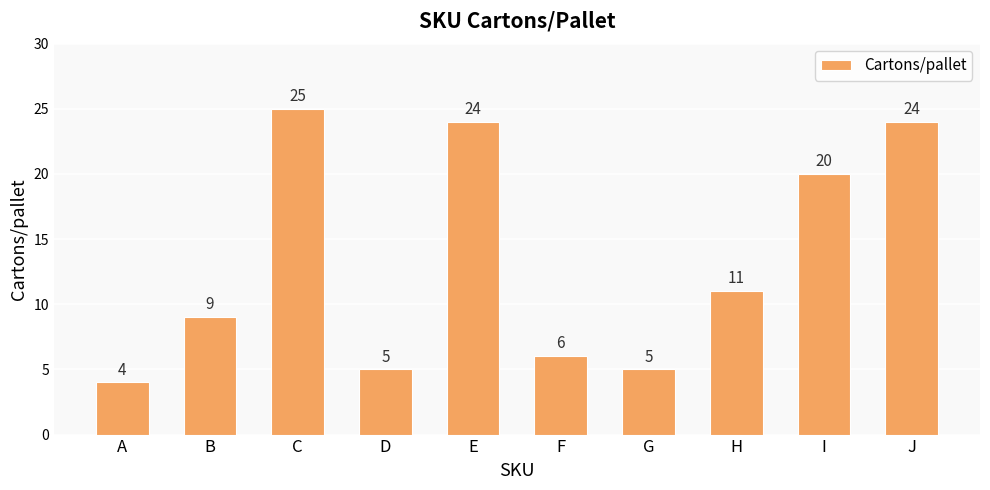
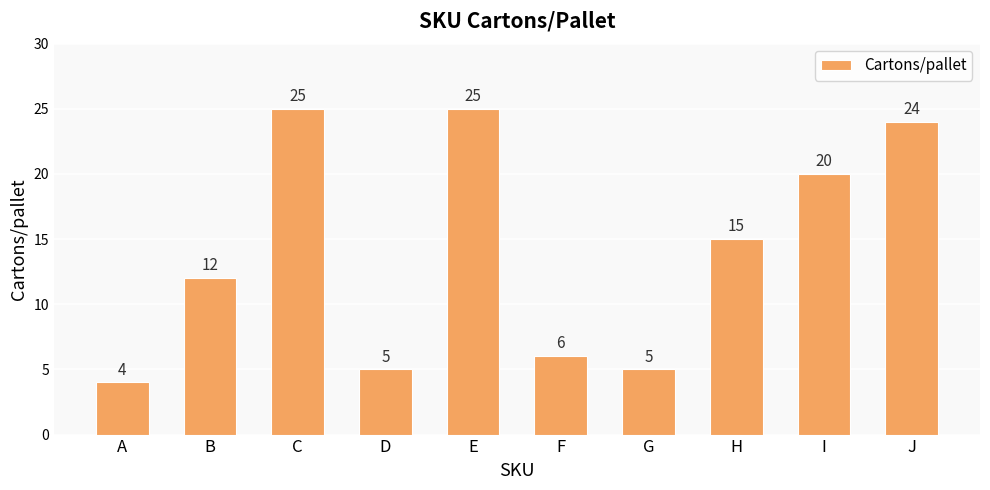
  {
    "A": 4,
-   "B": 9,
+   "B": 12,
    "C": 25,
    "D": 5,
-   "E": 24,
+   "E": 25,
    "F": 6,
    "G": 5,
-   "H": 11,
+   "H": 15,
    "I": 20,
    "J": 24
  }
